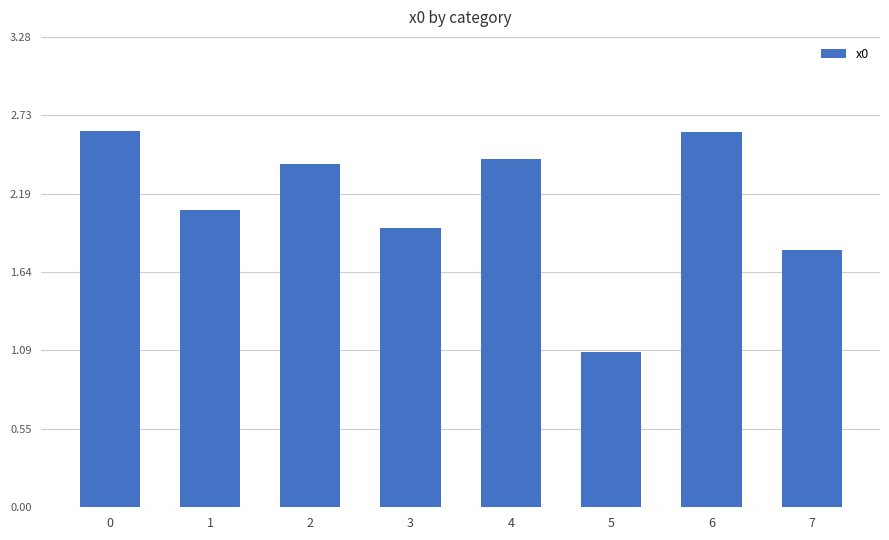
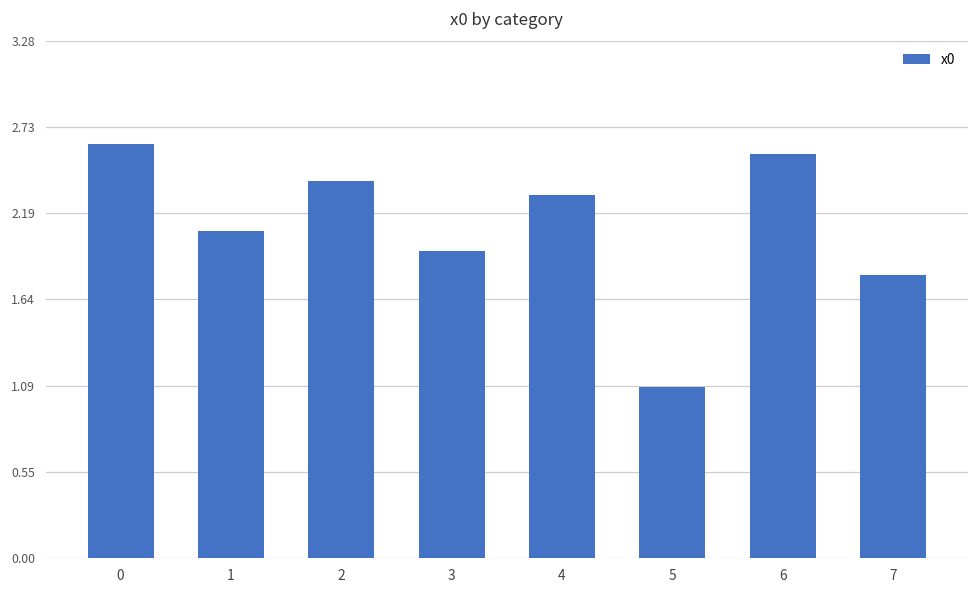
  {
    "0": 2.62,
    "1": 2.07,
    "2": 2.39,
    "3": 1.94,
-   "4": 2.43,
+   "4": 2.30,
    "5": 1.08,
-   "6": 2.62,
+   "6": 2.56,
    "7": 1.79
  }
